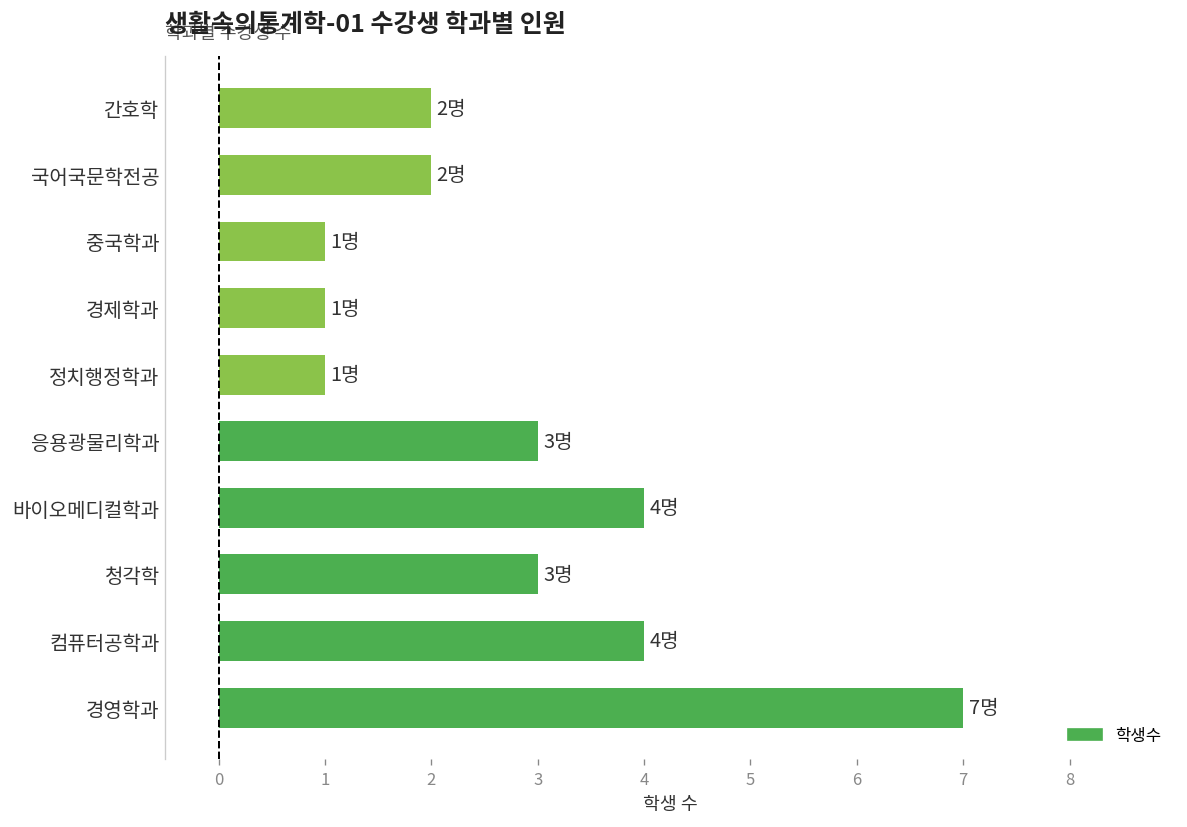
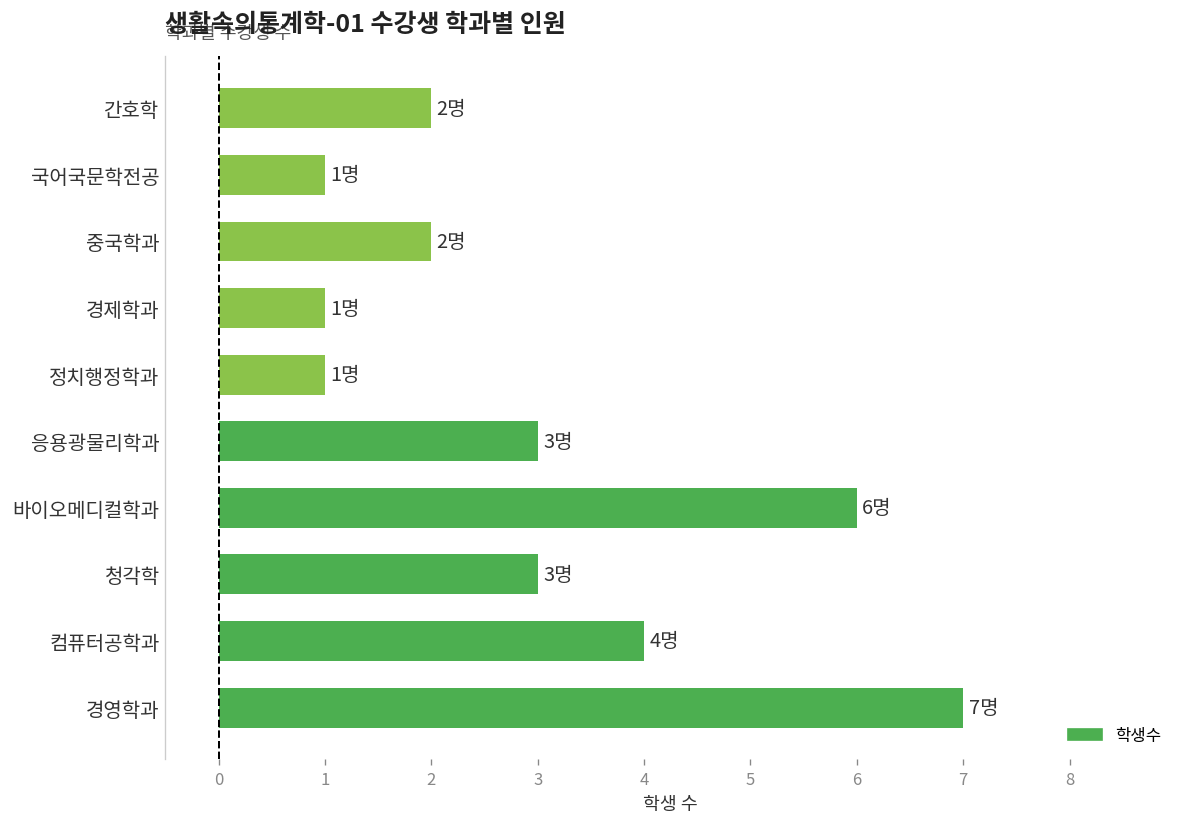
  {
    "간호학": "2명",
-   "국어국문학전공": "2명",
-   "중국학과": "1명",
+   "국어국문학전공": "1명",
+   "중국학과": "2명",
    "경제학과": "1명",
    "정치행정학과": "1명",
    "응용광물리학과": "3명",
-   "바이오메디컬학과": "4명",
+   "바이오메디컬학과": "6명",
    "청각학": "3명",
    "컴퓨터공학과": "4명",
    "경영학과": "7명"
  }
